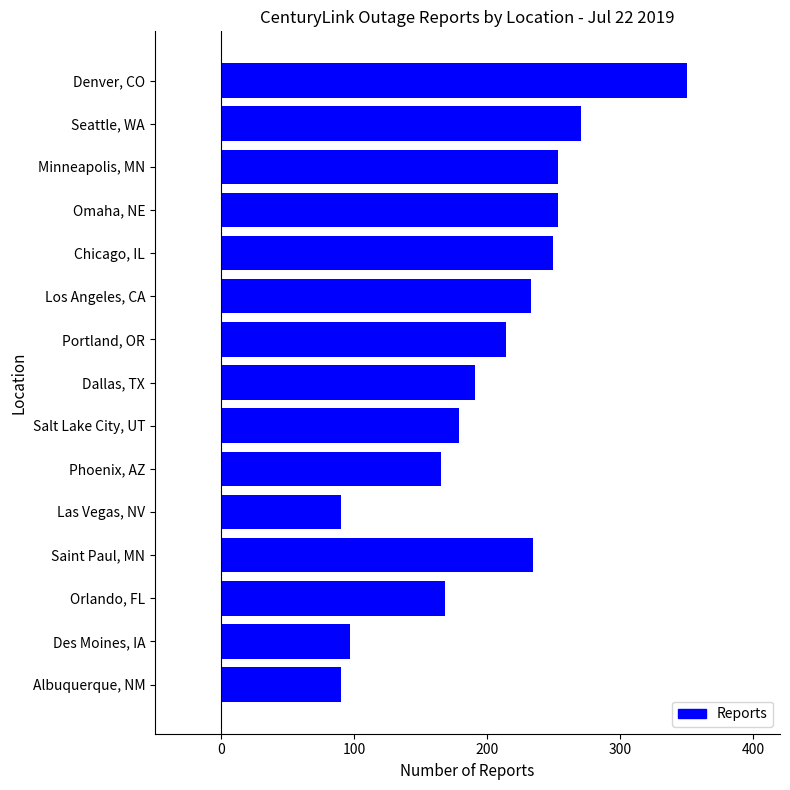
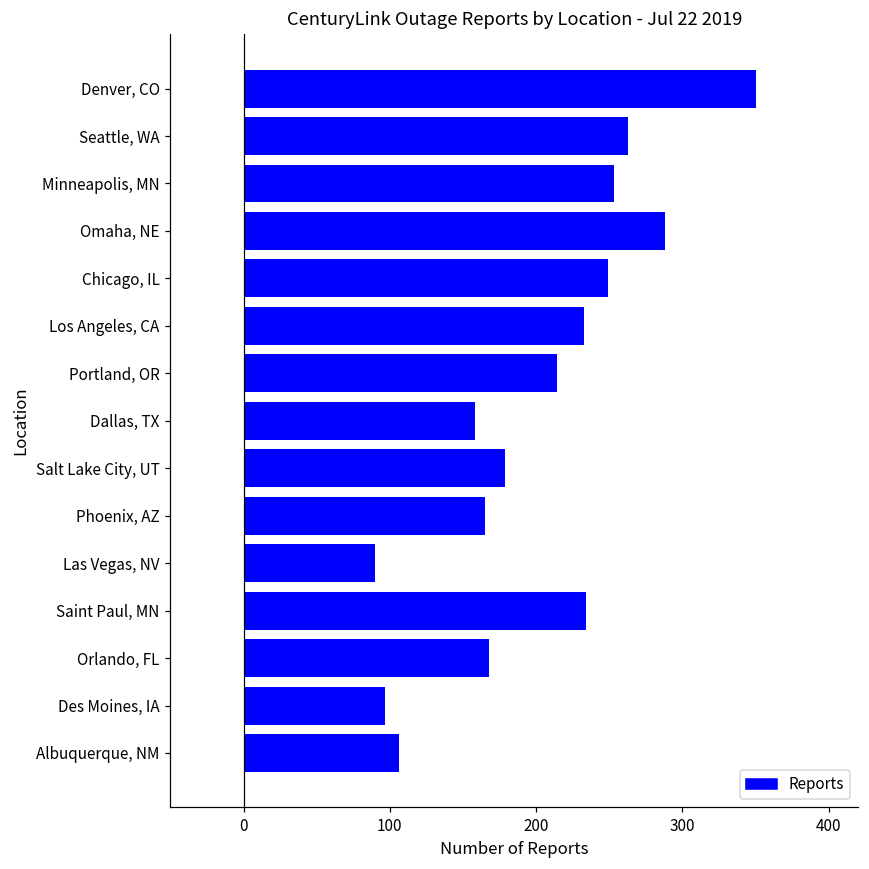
  {
    "Denver, CO": 350,
-   "Seattle, WA": 270,
+   "Seattle, WA": 263,
    "Minneapolis, MN": 253,
-   "Omaha, NE": 253,
+   "Omaha, NE": 288,
    "Chicago, IL": 249,
    "Los Angeles, CA": 233,
    "Portland, OR": 214,
-   "Dallas, TX": 191,
+   "Dallas, TX": 158,
    "Salt Lake City, UT": 179,
    "Phoenix, AZ": 165,
    "Las Vegas, NV": 90,
    "Saint Paul, MN": 234,
    "Orlando, FL": 168,
    "Des Moines, IA": 97,
-   "Albuquerque, NM": 90
+   "Albuquerque, NM": 106
  }
